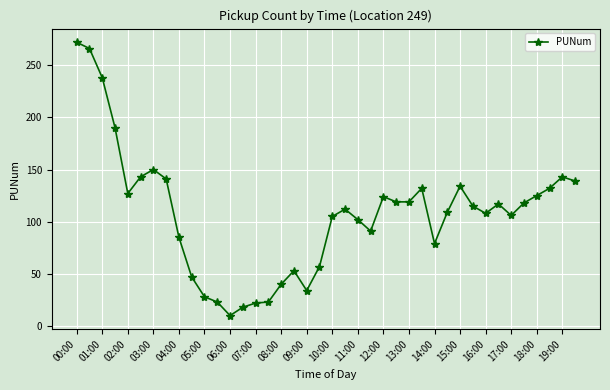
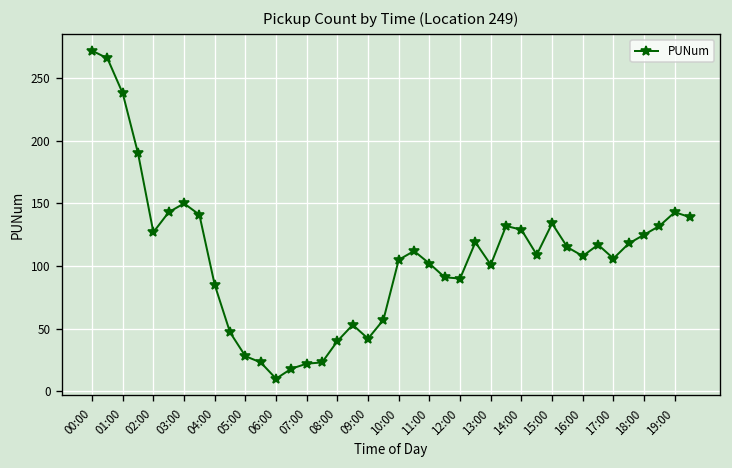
  {
    "00:00": 272,
    "01:00": 238,
    "02:00": 127,
    "03:00": 150,
    "04:00": 85,
    "05:00": 28,
    "06:00": 10,
    "07:00": 22,
    "08:00": 40,
-   "09:00": 34,
+   "09:00": 42,
    "10:00": 105,
    "11:00": 102,
-   "12:00": 124,
-   "13:00": 119,
-   "14:00": 79,
+   "12:00": 90,
+   "13:00": 101,
+   "14:00": 129,
    "15:00": 134,
    "16:00": 108,
    "17:00": 106,
    "18:00": 125,
    "19:00": 143
  }
